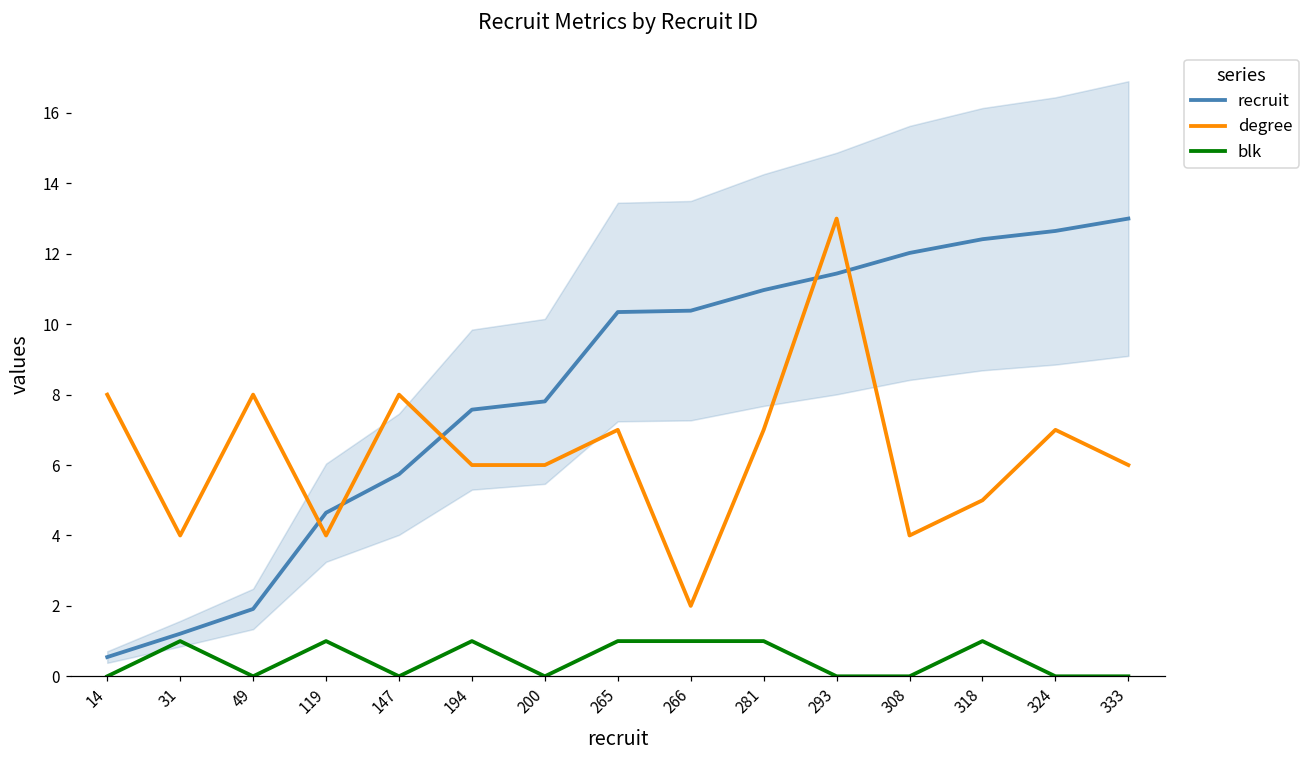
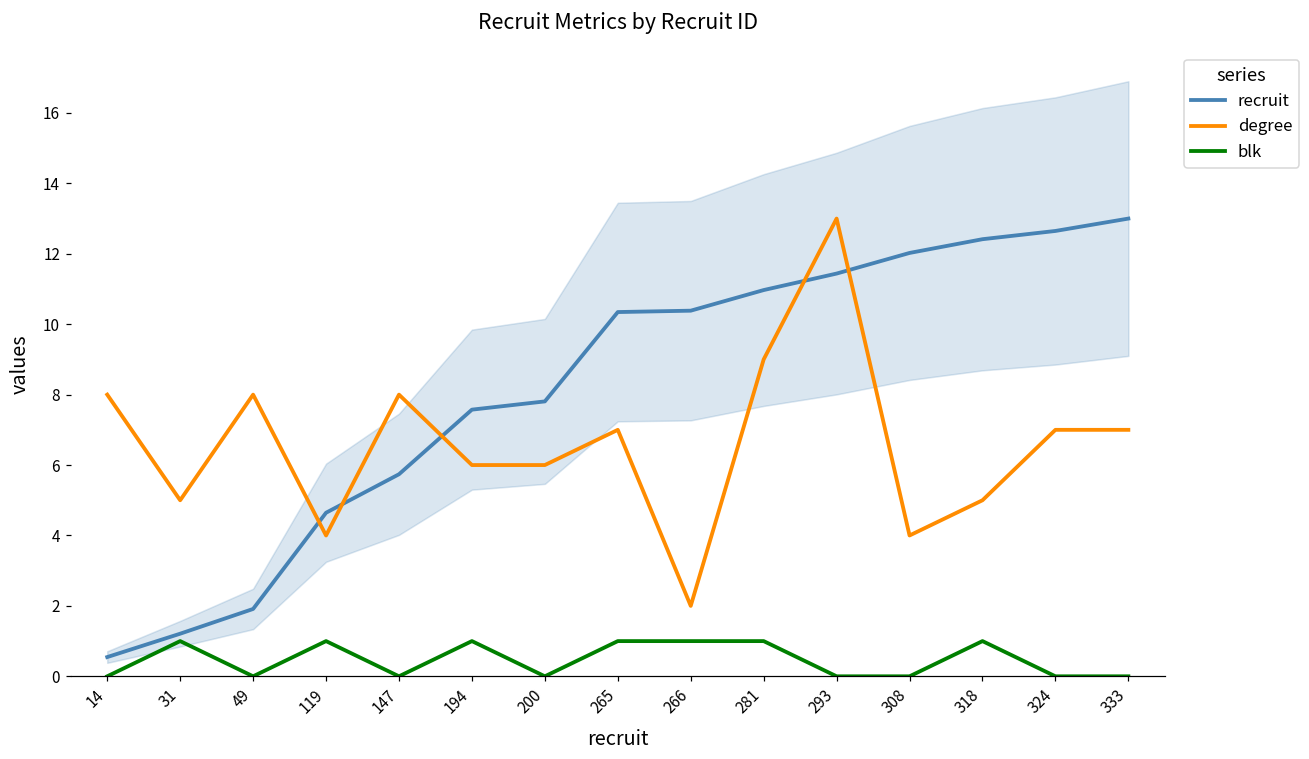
  {
    "degree": {
      "14": 8,
-     "31": 4,
+     "31": 5,
      "49": 8,
      "119": 4,
      "147": 8,
      "194": 6,
      "200": 6,
      "265": 7,
      "266": 2,
-     "281": 7,
+     "281": 9,
      "293": 13,
      "308": 4,
      "318": 5,
      "324": 7,
-     "333": 6
+     "333": 7
    },
    "blk": {
      "14": 0,
      "31": 1,
      "49": 0,
      "119": 1,
      "147": 0,
      "194": 1,
      "200": 0,
      "265": 1,
      "266": 1,
      "281": 1,
      "293": 0,
      "308": 0,
      "318": 1,
      "324": 0,
      "333": 0
    }
  }
